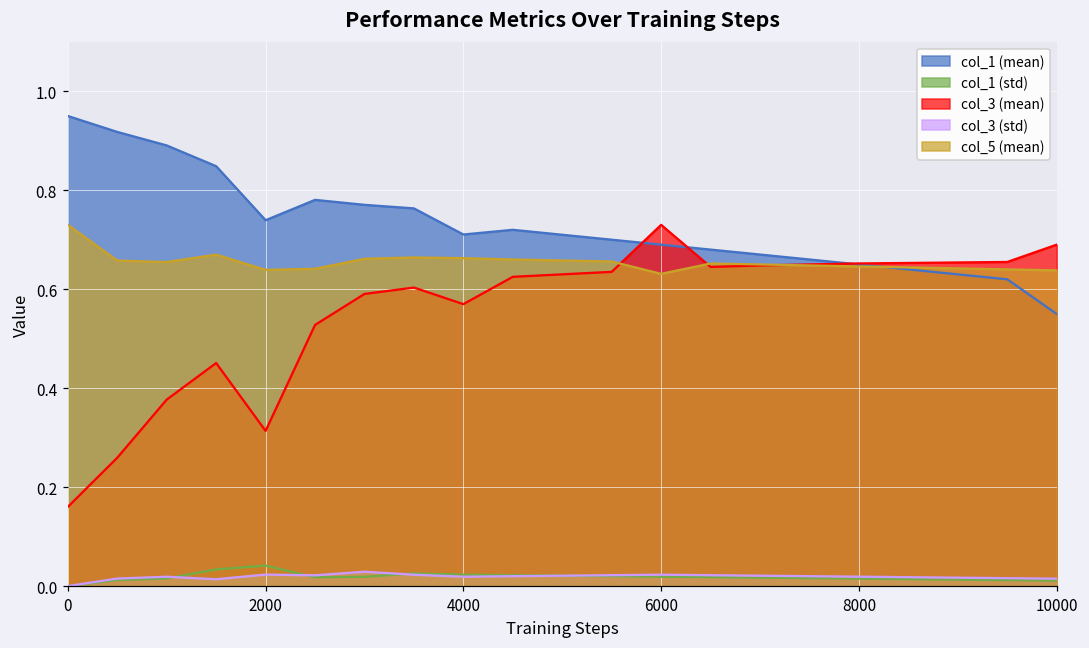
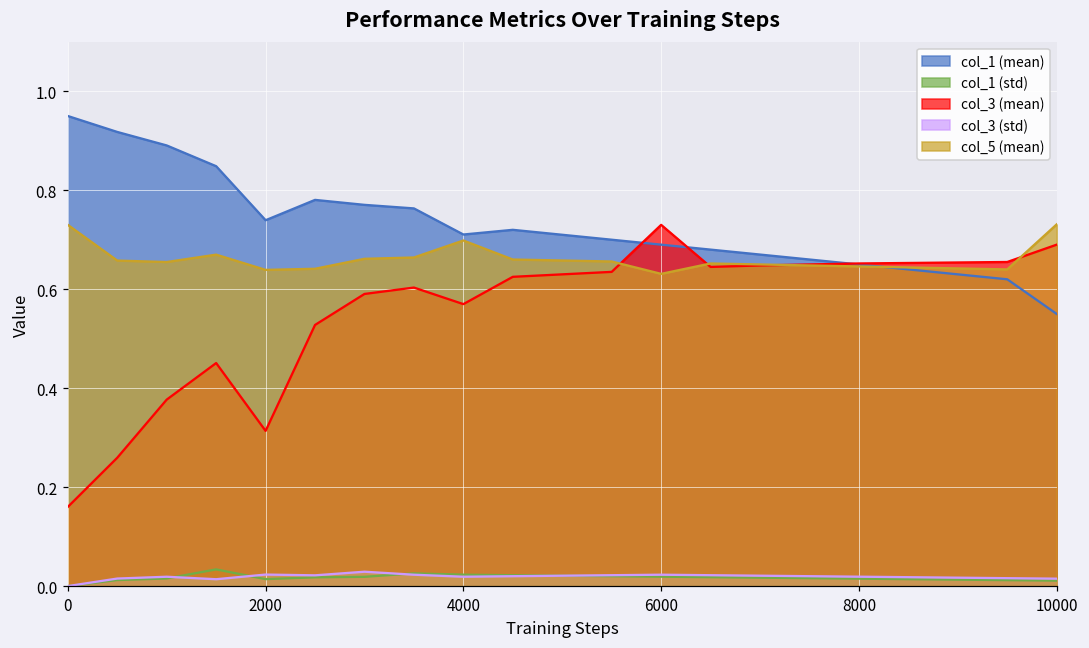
  {
    "col_1 (mean)": {
      "0": 0.95,
      "2000": 0.74,
      "4000": 0.71,
      "6000": 0.69,
      "10000": 0.55
    },
    "col_1 (std)": {
-     "2000": 0.04
+     "2000": 0.01
    },
    "col_3 (mean)": {
      "0": 0.16,
      "2000": 0.31,
      "4000": 0.57,
      "6000": 0.73,
      "10000": 0.69
    },
    "col_3 (std)": {
      "2000": 0.02
    },
    "col_5 (mean)": {
      "0": 0.73,
      "2000": 0.64,
-     "4000": 0.66,
+     "4000": 0.70,
      "6000": 0.63,
-     "10000": 0.64
+     "10000": 0.73
    }
  }
